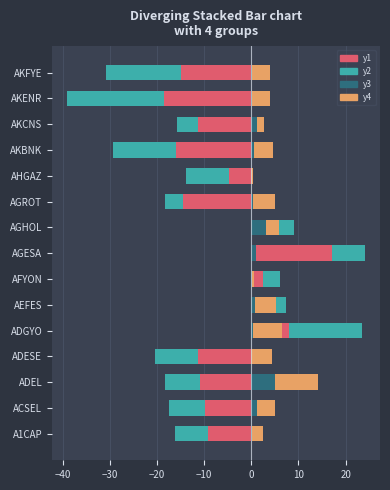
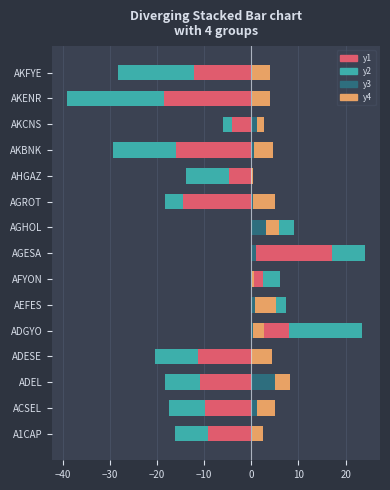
  {
    "y1": {
-     "AKFYE": -15,
+     "AKFYE": -12,
      "AKENR": -19,
-     "AKCNS": -11,
+     "AKCNS": -4,
      "AKBNK": -16,
      "AHGAZ": -5,
      "AGROT": -14,
      "AGHOL": 9,
      "AGESA": 17,
      "AFYON": 2,
      "AEFES": 7,
      "ADGYO": 8,
      "ADESE": -11,
      "ADEL": -11,
      "ACSEL": -10,
      "A1CAP": -9
    },
    "y2": {
      "AKFYE": -16,
      "AKENR": -20,
-     "AKCNS": -5,
+     "AKCNS": -2,
      "AKBNK": -13,
      "AHGAZ": -9,
      "AGROT": -4,
      "AGESA": 7,
      "AFYON": 4,
      "ADGYO": 15,
      "ADESE": -9,
      "ADEL": -7,
      "ACSEL": -8,
      "A1CAP": -7
    },
    "y3": {
      "AKCNS": 1,
      "AKBNK": 1,
      "ADEL": 5,
      "ACSEL": 1
    },
    "y4": {
      "AKFYE": 4,
      "AKENR": 4,
      "AKCNS": 1,
      "AKBNK": 4,
      "AGROT": 5,
-     "ADGYO": 6,
+     "ADGYO": 2,
      "ADESE": 4,
-     "ADEL": 9,
+     "ADEL": 3,
      "ACSEL": 4,
      "A1CAP": 2
    }
  }
